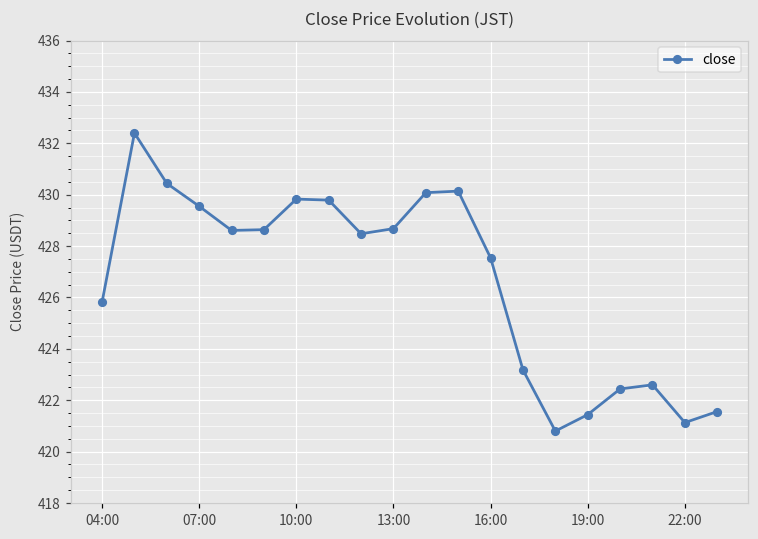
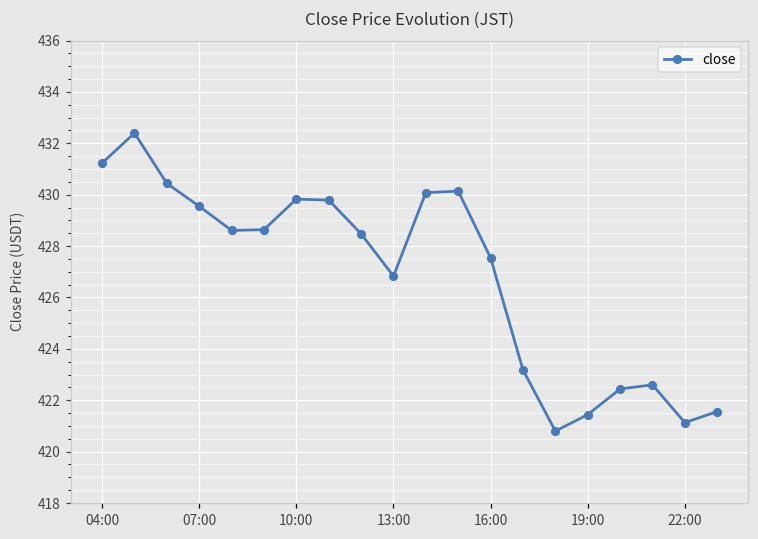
  {
-   "04:00": 425.8,
+   "04:00": 431.2,
    "07:00": 429.6,
    "10:00": 429.8,
-   "13:00": 428.7,
+   "13:00": 426.8,
    "16:00": 427.5,
    "19:00": 421.4,
    "22:00": 421.1
  }
